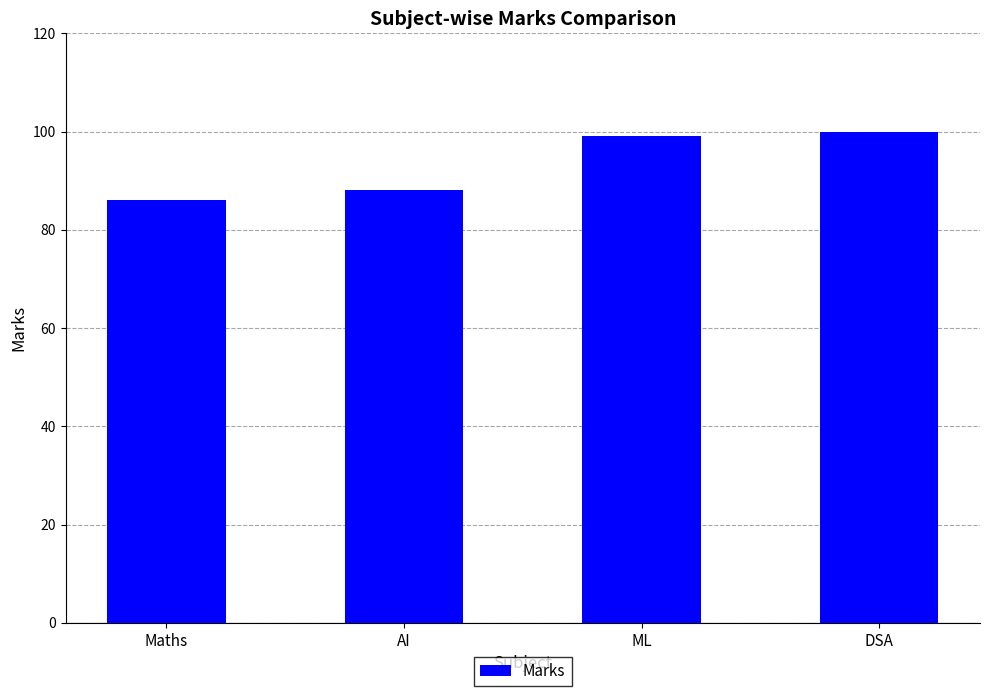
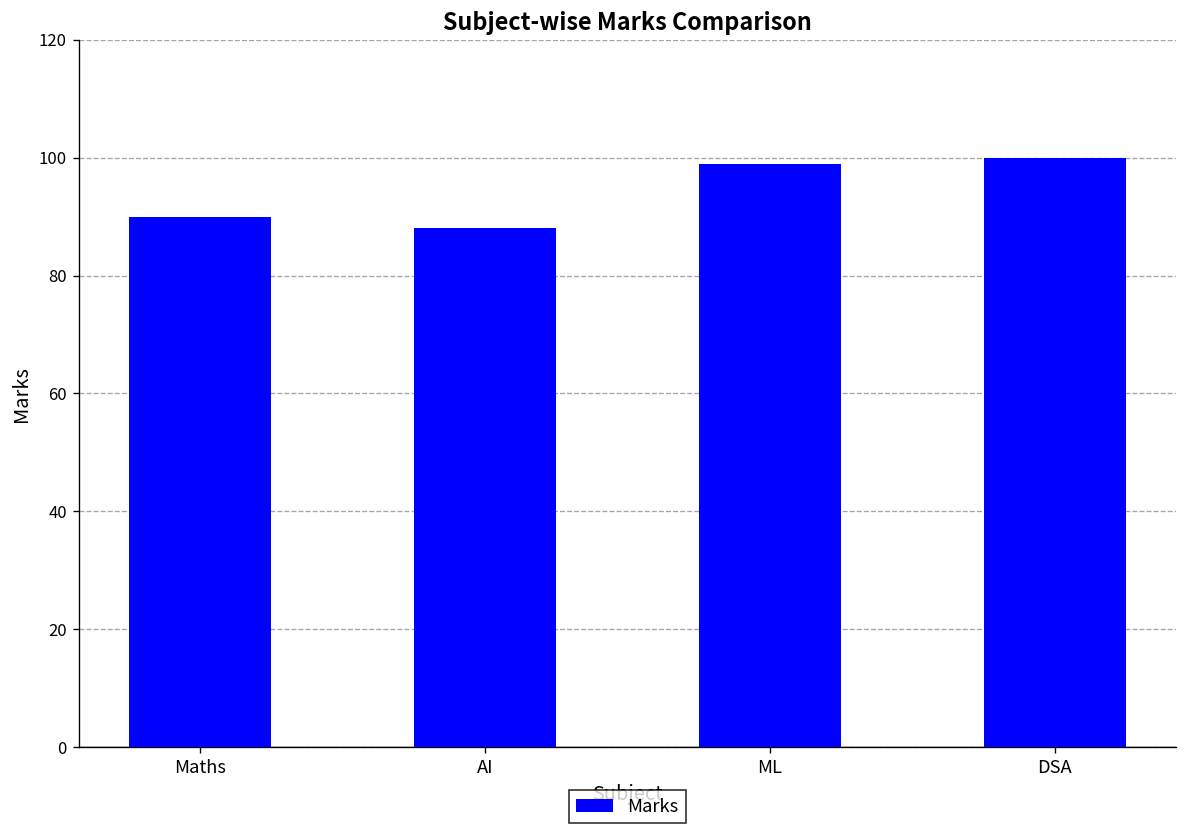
  {
-   "Maths": 86,
+   "Maths": 90,
    "AI": 88,
    "ML": 99,
    "DSA": 100
  }
